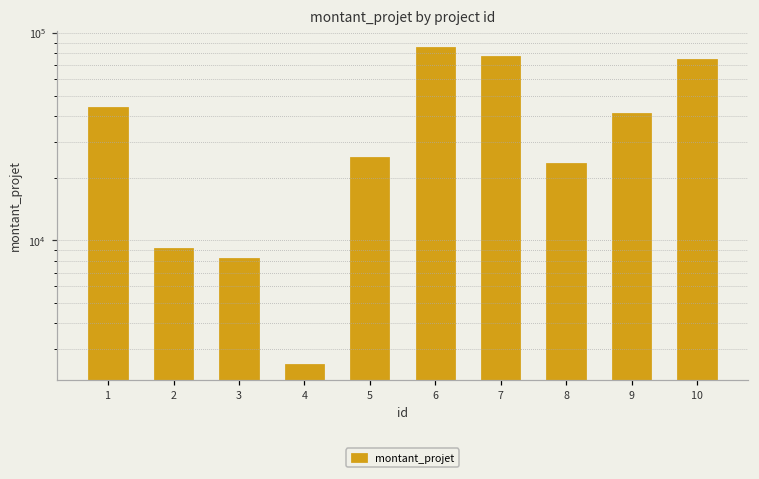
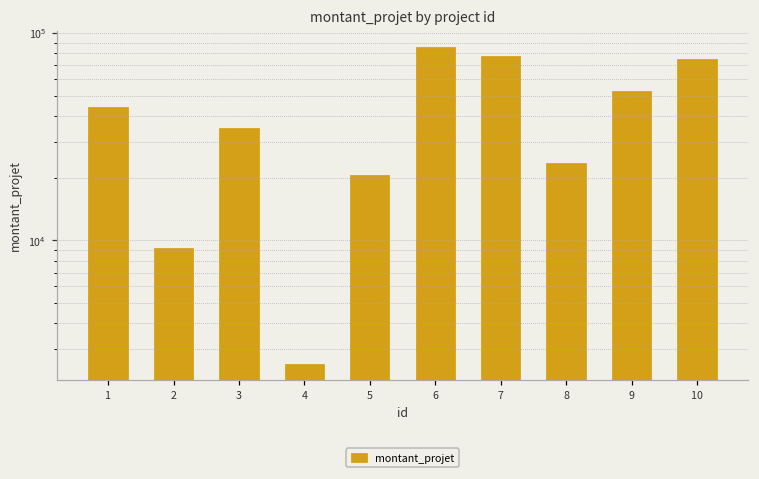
  {
    "1": 44000,
    "2": 9000,
-   "3": 8000,
+   "3": 35000,
    "4": 2500,
-   "5": 25000,
+   "5": 21000,
    "6": 90000,
    "7": 77000,
    "8": 24000,
-   "9": 41000,
+   "9": 53000,
    "10": 75000
  }
